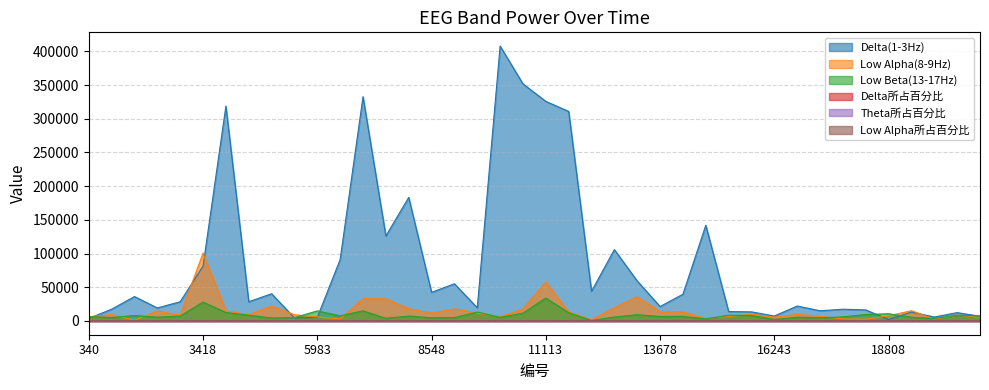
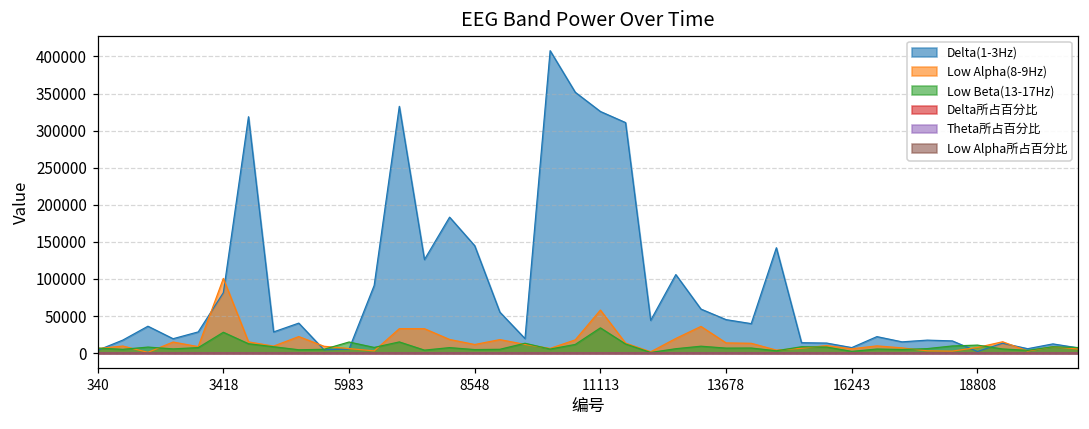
  {
    "Delta(1-3Hz)": {
      "3418": 80000,
-     "8548": 40000,
+     "8548": 140000,
      "11113": 330000,
-     "13678": 20000
+     "13678": 50000
    },
    "Low Alpha(8-9Hz)": {
      "3418": 100000,
      "8548": 10000,
      "11113": 60000,
      "13678": 10000
    },
    "Low Beta(13-17Hz)": {
      "3418": 30000,
      "5983": 10000,
      "8548": 0,
      "11113": 30000,
      "13678": 10000
    },
    "Low Alpha所占百分比": {
      "340": 0,
      "3418": 0,
      "5983": 0,
      "8548": 0,
      "11113": 0,
      "13678": 0
    }
  }
